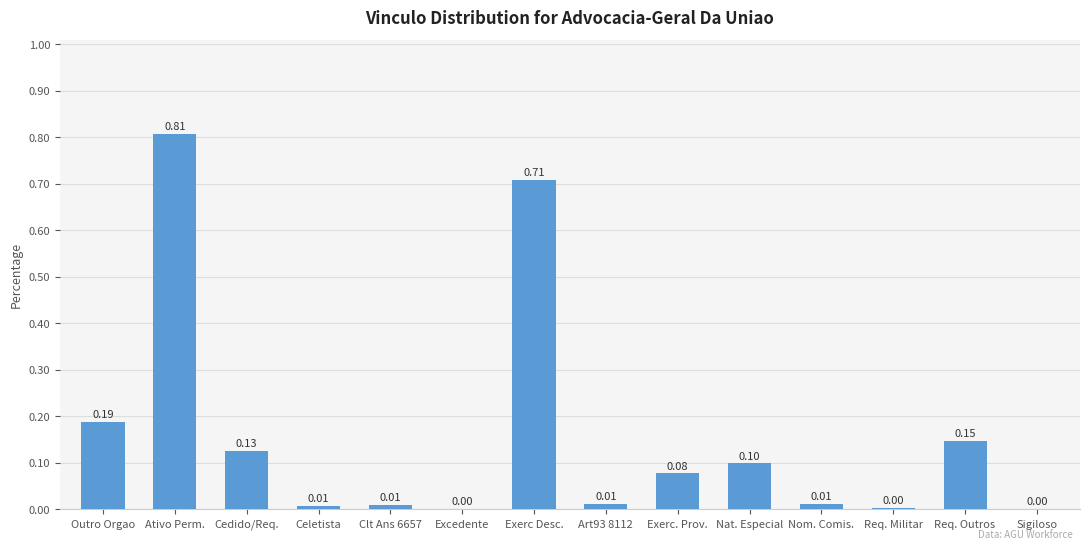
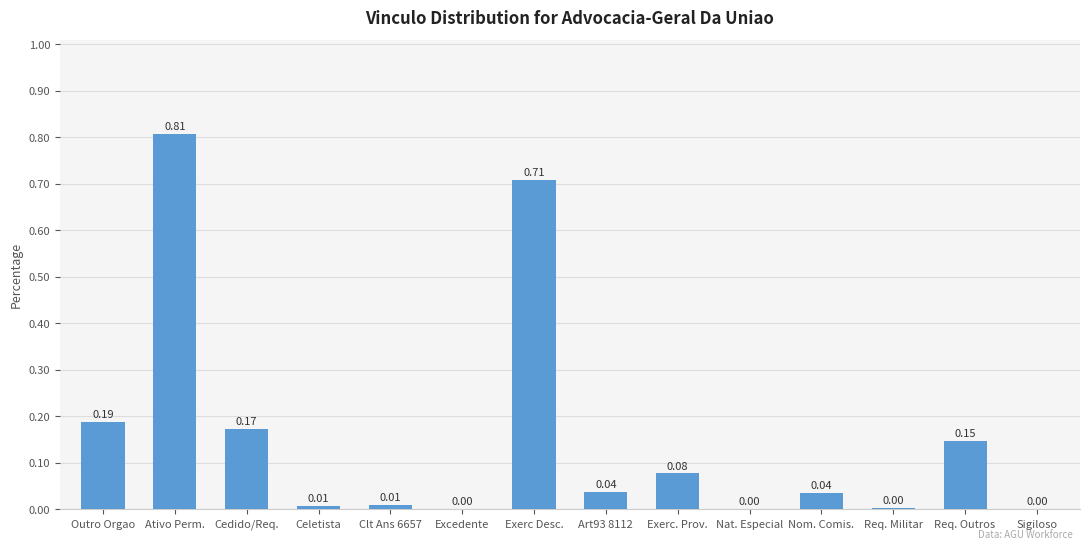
  {
    "Outro Orgao": 0.19,
    "Ativo Perm.": 0.81,
-   "Cedido/Req.": 0.13,
+   "Cedido/Req.": 0.17,
    "Celetista": 0.01,
    "Clt Ans 6657": 0.01,
    "Excedente": 0.00,
    "Exerc Desc.": 0.71,
-   "Art93 8112": 0.01,
+   "Art93 8112": 0.04,
    "Exerc. Prov.": 0.08,
-   "Nat. Especial": 0.10,
-   "Nom. Comis.": 0.01,
+   "Nat. Especial": 0.00,
+   "Nom. Comis.": 0.04,
    "Req. Militar": 0.00,
    "Req. Outros": 0.15,
    "Sigiloso": 0.00
  }
